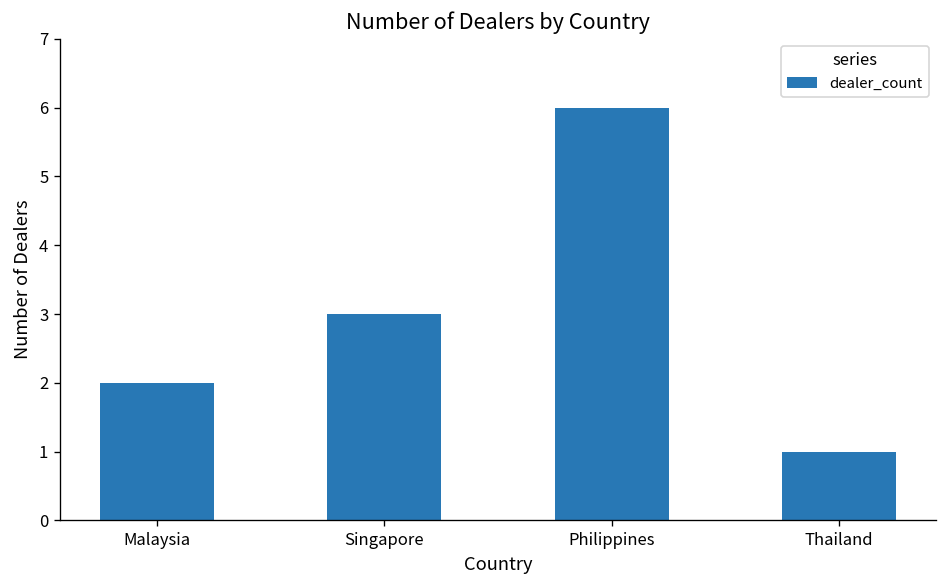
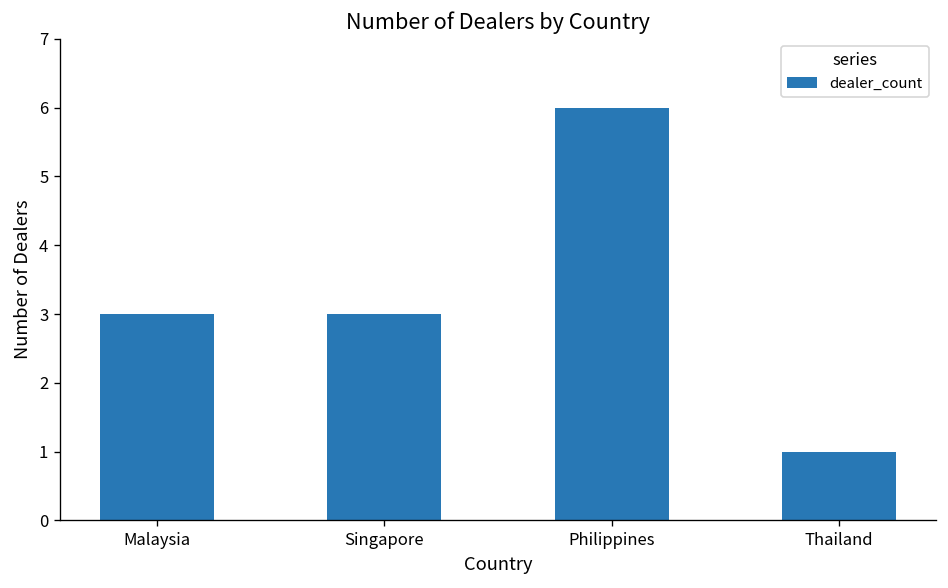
  {
-   "Malaysia": 2,
+   "Malaysia": 3,
    "Singapore": 3,
    "Philippines": 6,
    "Thailand": 1
  }
